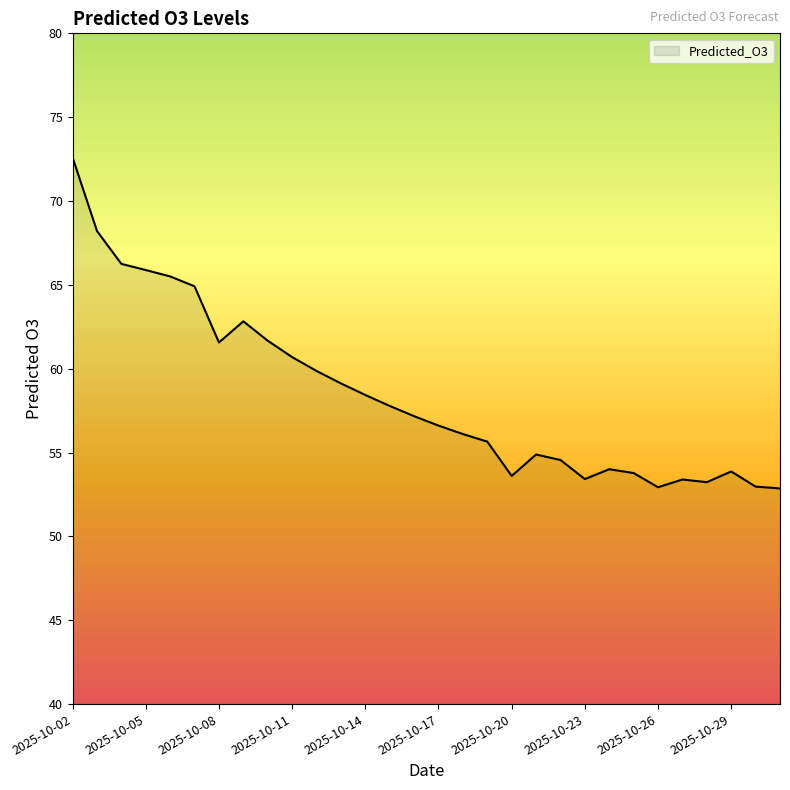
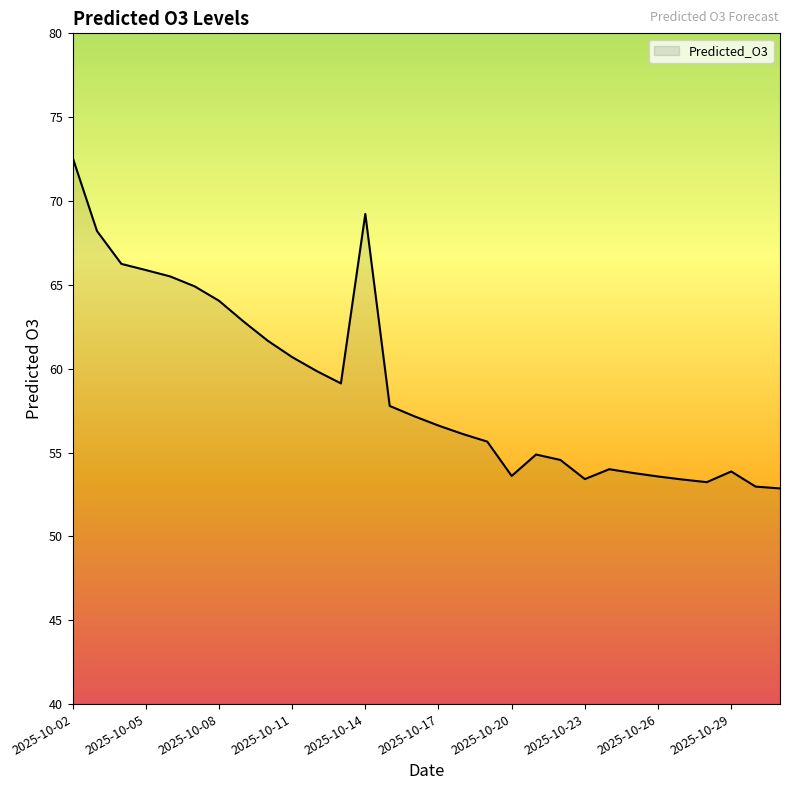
  {
    "2025-10-02": 72.6,
    "2025-10-05": 65.9,
-   "2025-10-08": 61.6,
+   "2025-10-08": 64.1,
    "2025-10-11": 60.7,
-   "2025-10-14": 58.4,
+   "2025-10-14": 69.2,
    "2025-10-17": 56.6,
    "2025-10-20": 53.6,
    "2025-10-23": 53.4,
-   "2025-10-26": 52.9,
+   "2025-10-26": 53.6,
    "2025-10-29": 53.9
  }
